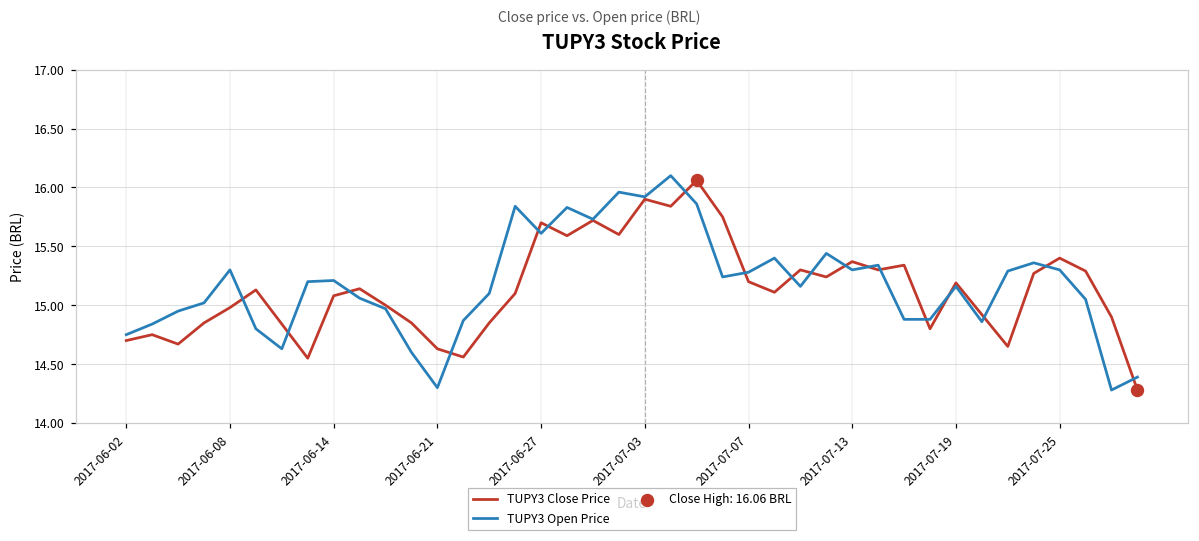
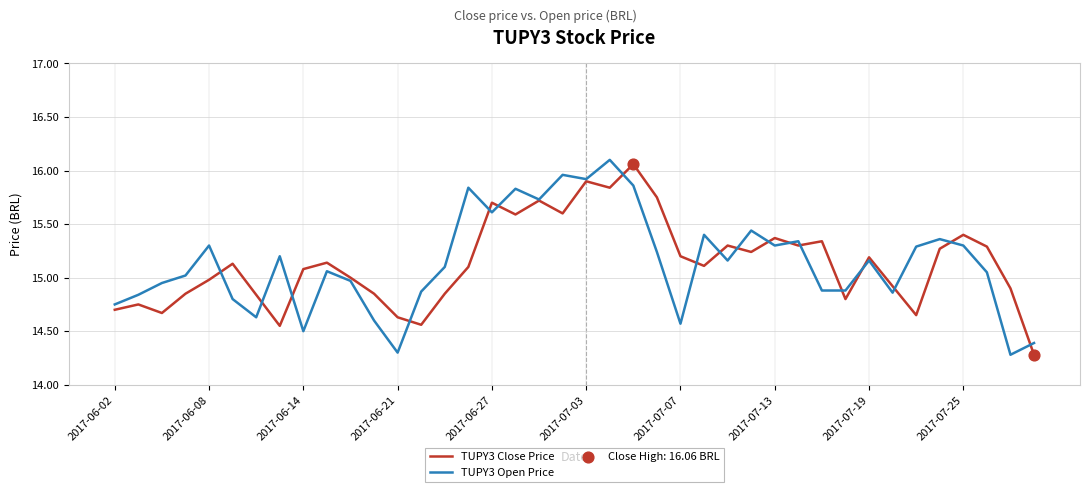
  {
    "TUPY3 Open Price": {
      "2017-06-02": 14.75,
      "2017-06-08": 15.30,
-     "2017-06-14": 15.21,
+     "2017-06-14": 14.50,
      "2017-06-21": 14.30,
      "2017-06-27": 15.61,
-     "2017-07-07": 15.28,
+     "2017-07-07": 14.57,
      "2017-07-13": 15.30,
      "2017-07-19": 15.16,
      "2017-07-25": 15.30
    }
  }
